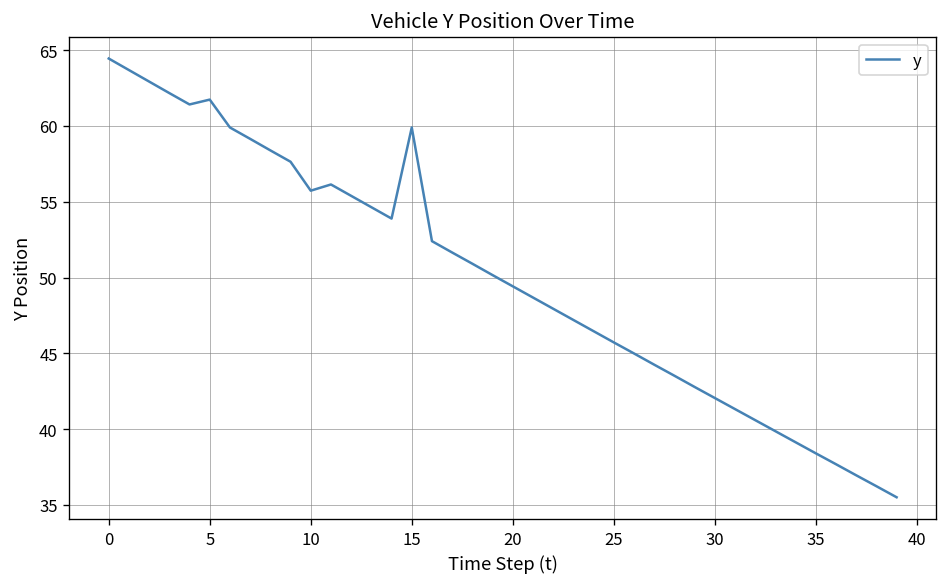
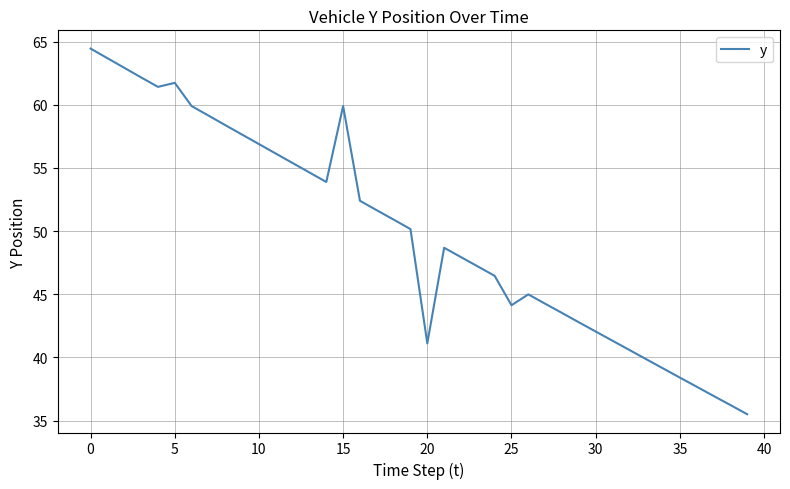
  {
    "0": 64.5,
    "5": 61.7,
-   "10": 55.7,
+   "10": 56.9,
    "15": 59.9,
-   "20": 49.4,
-   "25": 45.7,
+   "20": 41.1,
+   "25": 44.1,
    "30": 42.1,
    "35": 38.4
  }
